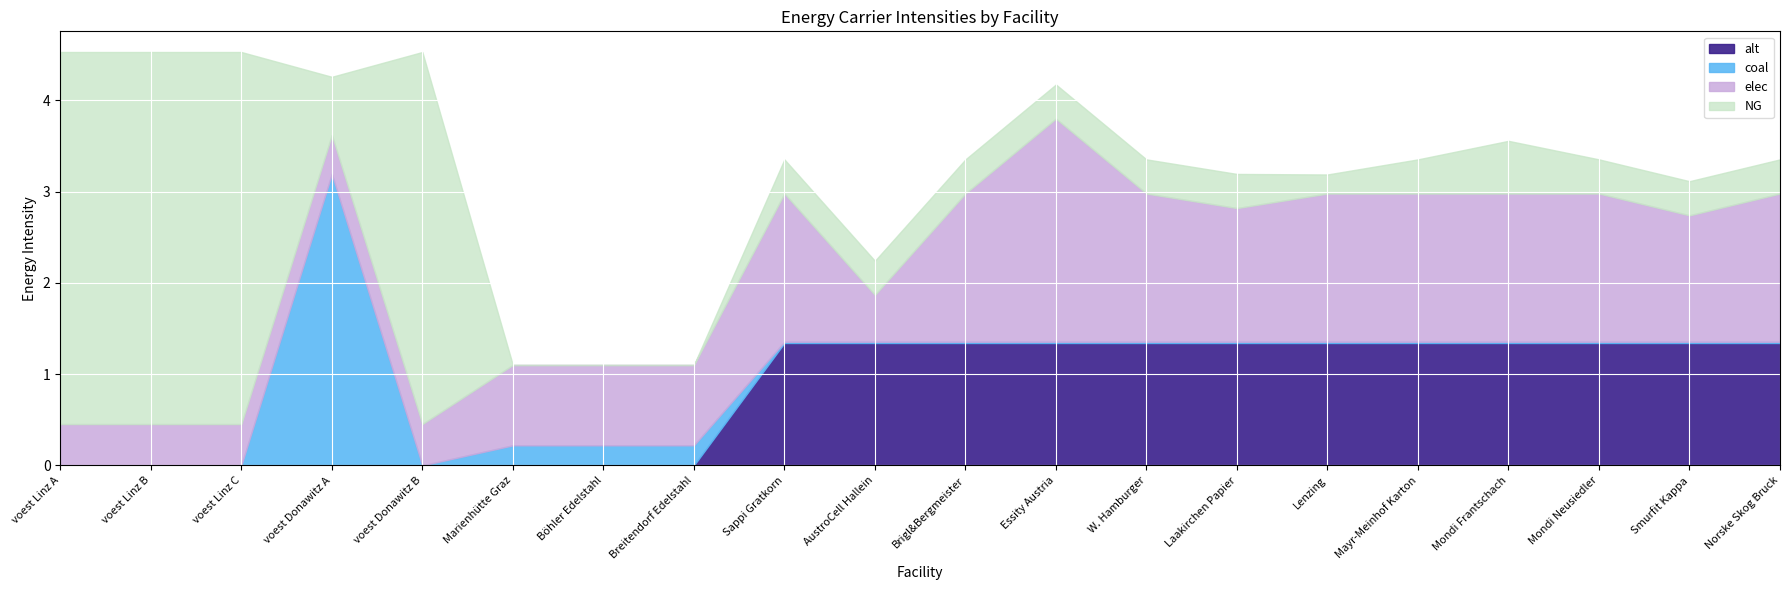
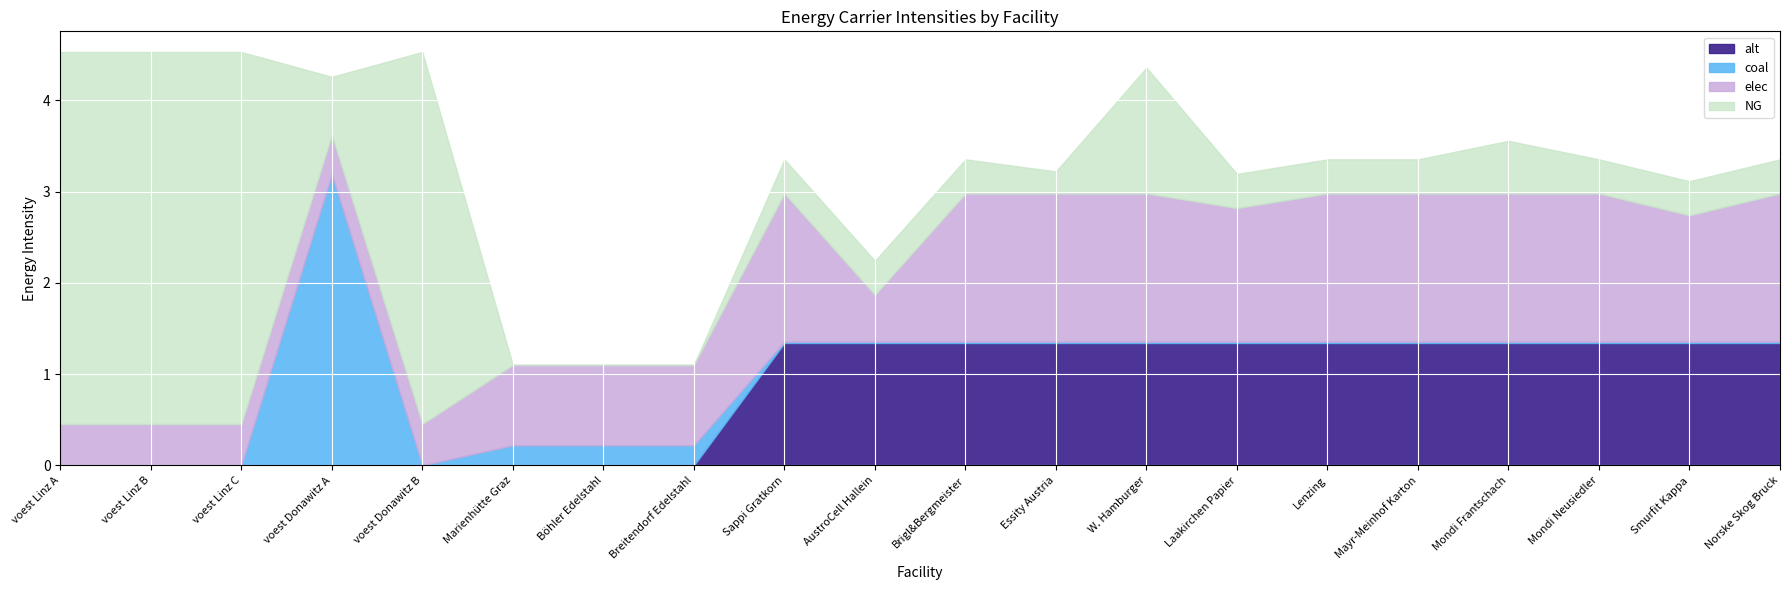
  {
    "alt": {
      "voest Donawitz A": 0.0,
      "Marienhütte Graz": 0.0,
      "Böhler Edelstahl": 0.0,
      "Breitendorf Edelstahl": 0.0
    },
    "coal": {
      "voest Donawitz A": 3.2,
      "Marienhütte Graz": 0.2,
      "Böhler Edelstahl": 0.2,
      "Breitendorf Edelstahl": 0.2
    },
    "elec": {
      "voest Linz A": 0.5,
      "voest Linz B": 0.5,
      "voest Linz C": 0.5,
      "voest Donawitz A": 0.4,
      "voest Donawitz B": 0.5,
      "Sappi Gratkorn": 1.6,
      "AustroCell Hallein": 0.5,
      "Brigl&Bergmeister": 1.6,
-     "Essity Austria": 2.4,
+     "Essity Austria": 1.6,
      "W. Hamburger": 1.6,
      "Laakirchen Papier": 1.5,
      "Lenzing": 1.6,
      "Mayr-Meinhof Karton": 1.6,
      "Mondi Frantschach": 1.6,
      "Mondi Neusiedler": 1.6,
      "Smurfit Kappa": 1.4,
      "Norske Skog Bruck": 1.6
    },
    "NG": {
      "voest Linz A": 4.1,
      "voest Linz B": 4.1,
      "voest Linz C": 4.1,
      "voest Donawitz A": 0.6,
      "voest Donawitz B": 4.1,
      "Sappi Gratkorn": 0.4,
      "AustroCell Hallein": 0.4,
      "Brigl&Bergmeister": 0.4,
-     "Essity Austria": 0.4,
-     "W. Hamburger": 0.4,
+     "Essity Austria": 0.2,
+     "W. Hamburger": 1.4,
      "Laakirchen Papier": 0.4,
-     "Lenzing": 0.2,
+     "Lenzing": 0.4,
      "Mayr-Meinhof Karton": 0.4,
      "Mondi Frantschach": 0.6,
      "Mondi Neusiedler": 0.4,
      "Smurfit Kappa": 0.4,
      "Norske Skog Bruck": 0.4
    }
  }
